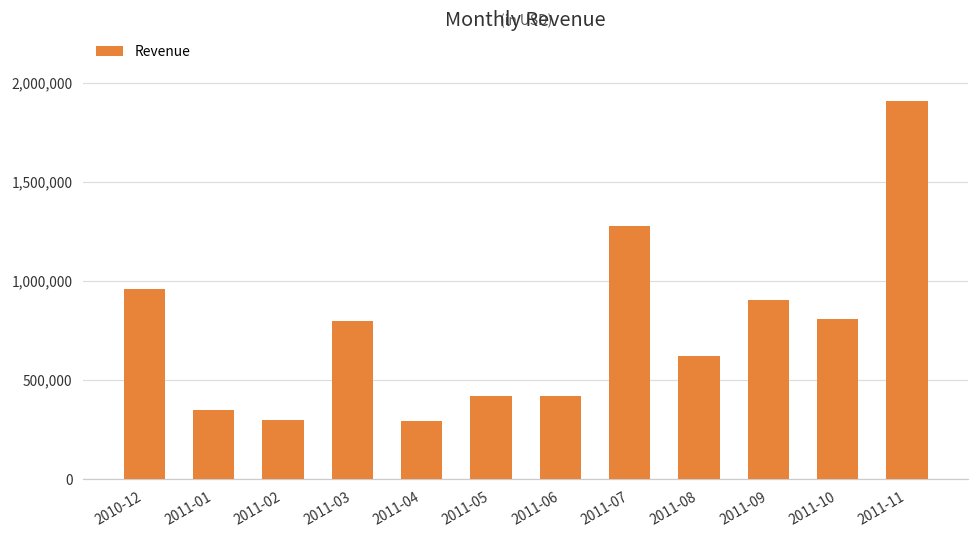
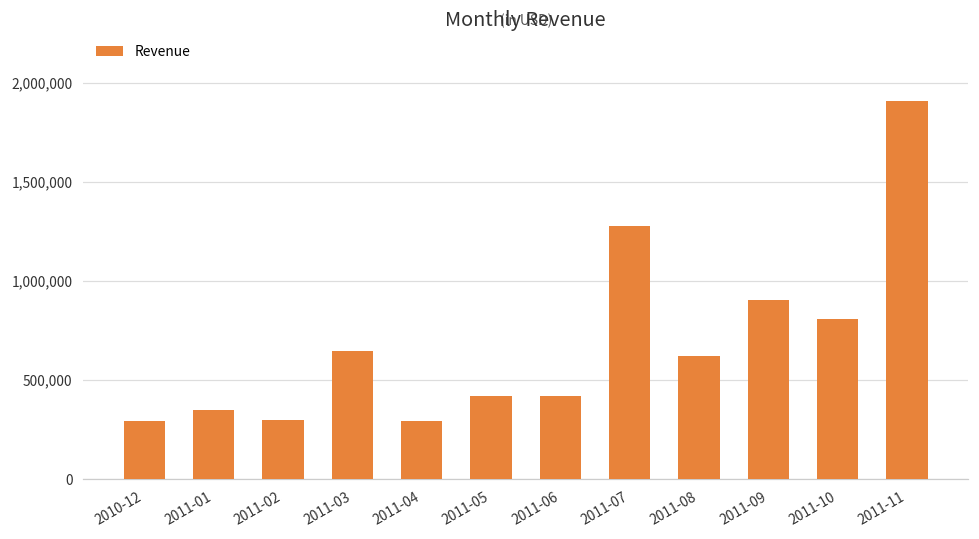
  {
-   "2010-12": "960,000",
+   "2010-12": "300,000",
    "2011-01": "350,000",
    "2011-02": "300,000",
-   "2011-03": "800,000",
+   "2011-03": "650,000",
    "2011-04": "290,000",
    "2011-05": "420,000",
    "2011-06": "420,000",
    "2011-07": "1,280,000",
    "2011-08": "620,000",
    "2011-09": "900,000",
    "2011-10": "810,000",
    "2011-11": "1,910,000"
  }
